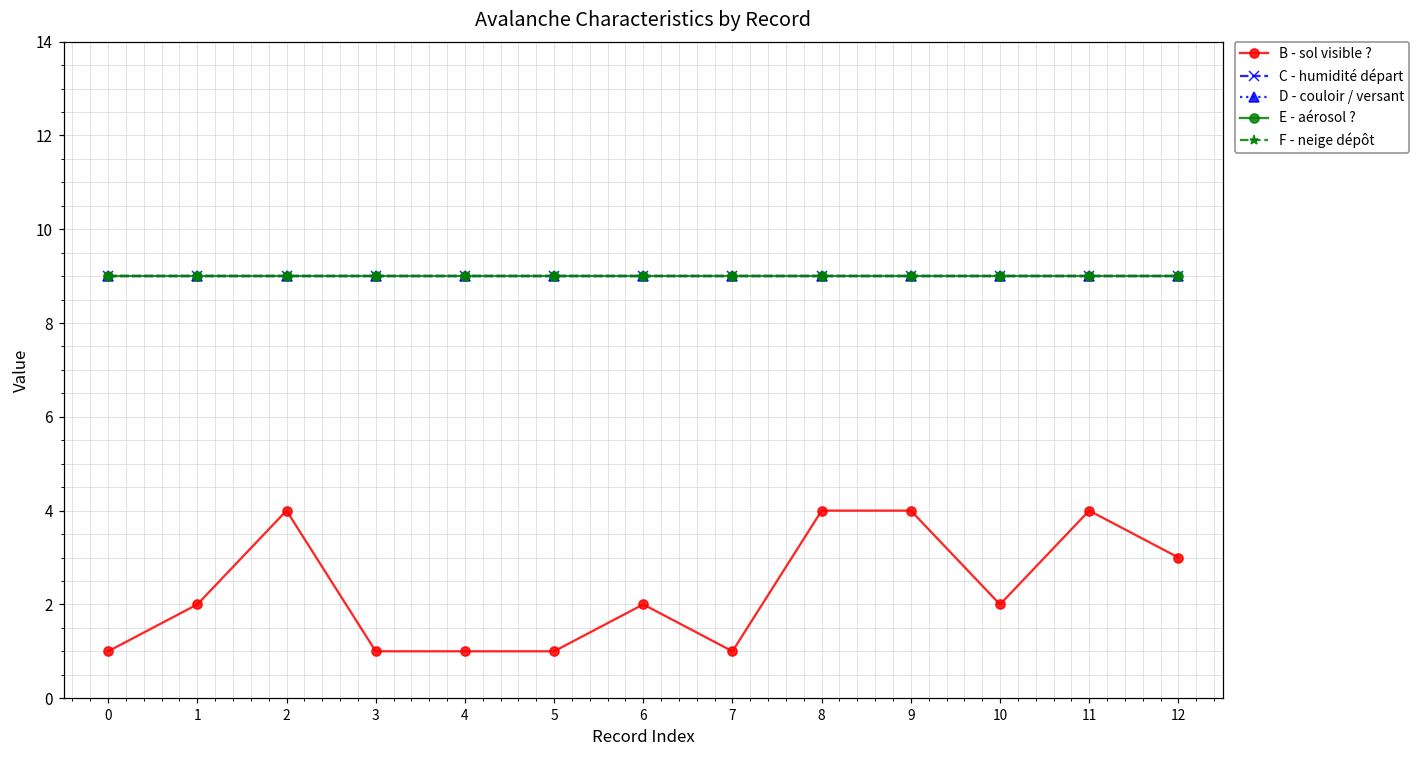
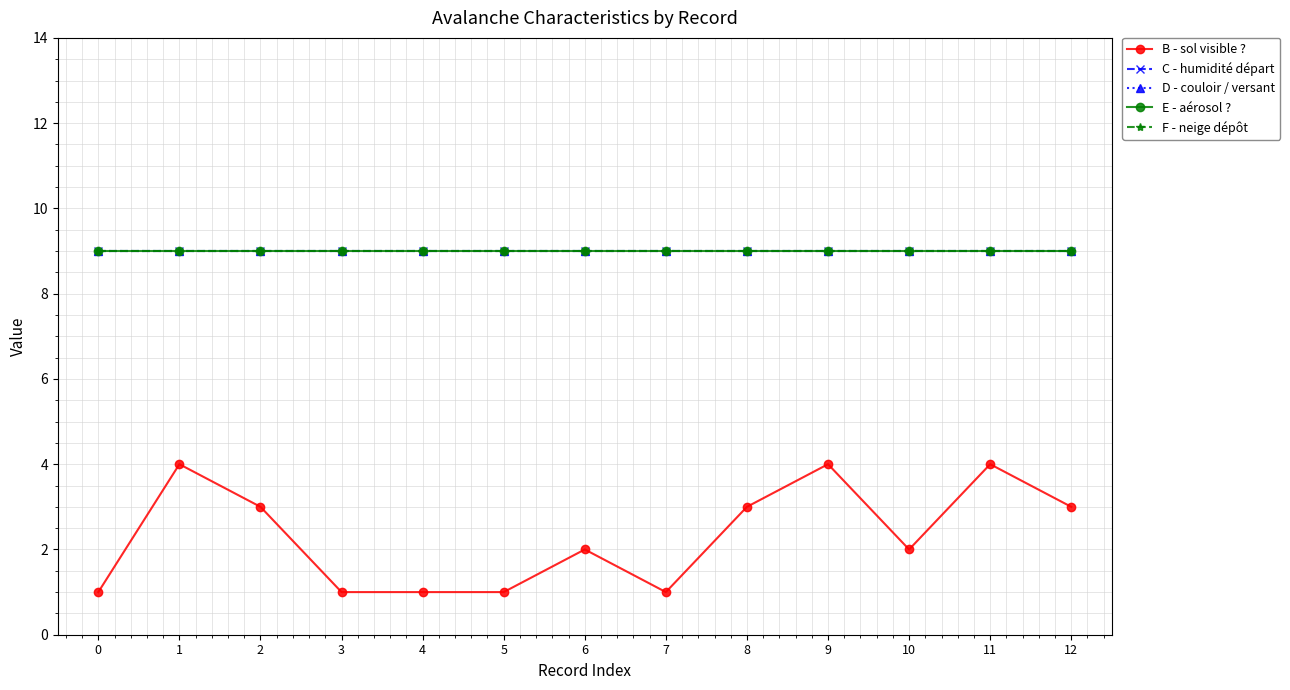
  {
    "B - sol visible ?": {
      "0": 1,
-     "1": 2,
-     "2": 4,
+     "1": 4,
+     "2": 3,
      "3": 1,
      "4": 1,
      "5": 1,
      "6": 2,
      "7": 1,
-     "8": 4,
+     "8": 3,
      "9": 4,
      "10": 2,
      "11": 4,
      "12": 3
    },
    "F - neige dépôt": {
      "0": 9,
      "1": 9,
      "2": 9,
      "3": 9,
      "4": 9,
      "5": 9,
      "6": 9,
      "7": 9,
      "8": 9,
      "9": 9,
      "10": 9,
      "11": 9,
      "12": 9
    }
  }
